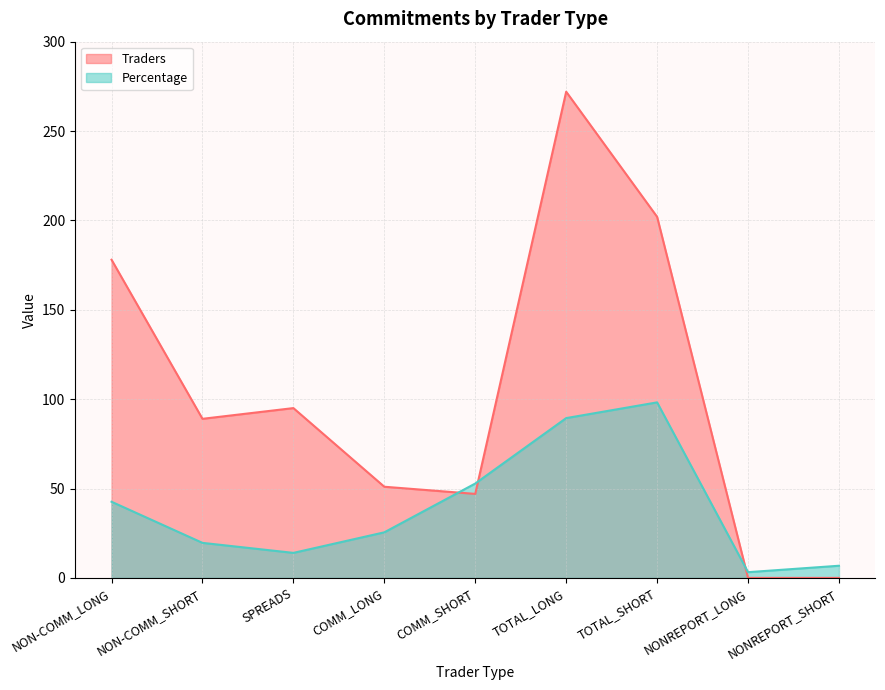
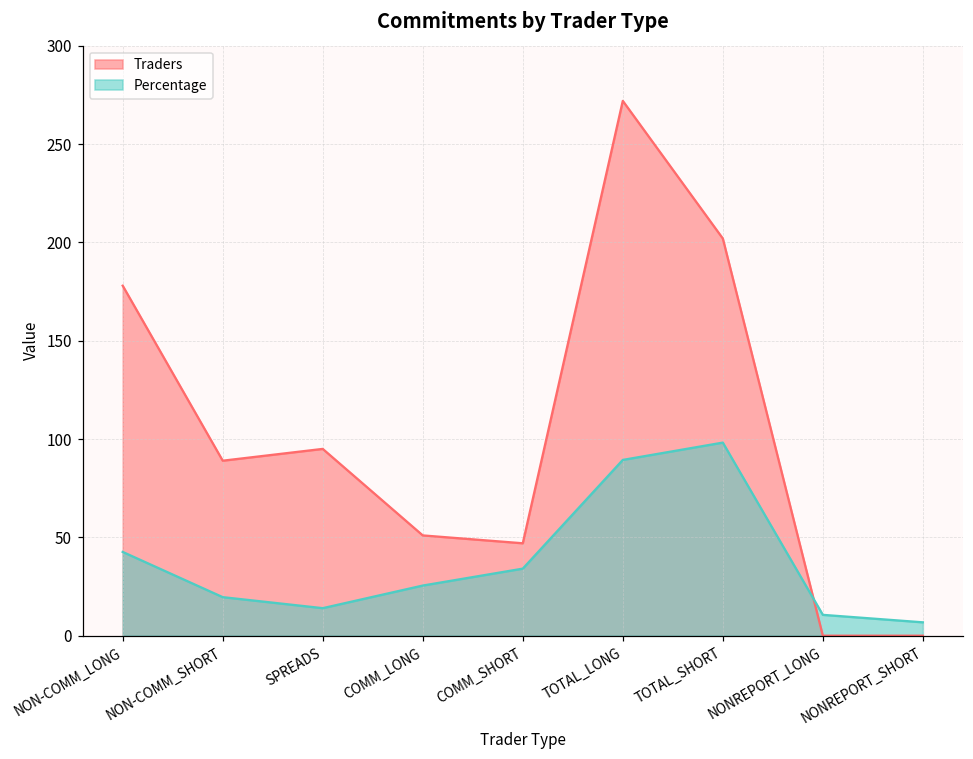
  {
    "Traders": {
      "NON-COMM_LONG": 178,
      "NON-COMM_SHORT": 89,
      "SPREADS": 95,
      "COMM_LONG": 51,
      "COMM_SHORT": 47,
      "TOTAL_LONG": 272,
      "TOTAL_SHORT": 202,
      "NONREPORT_LONG": 0,
      "NONREPORT_SHORT": 0
    },
    "Percentage": {
      "NON-COMM_LONG": 43,
      "NON-COMM_SHORT": 20,
      "SPREADS": 14,
      "COMM_LONG": 26,
-     "COMM_SHORT": 53,
+     "COMM_SHORT": 34,
      "TOTAL_LONG": 89,
      "TOTAL_SHORT": 98,
-     "NONREPORT_LONG": 3,
+     "NONREPORT_LONG": 11,
      "NONREPORT_SHORT": 7
    }
  }
